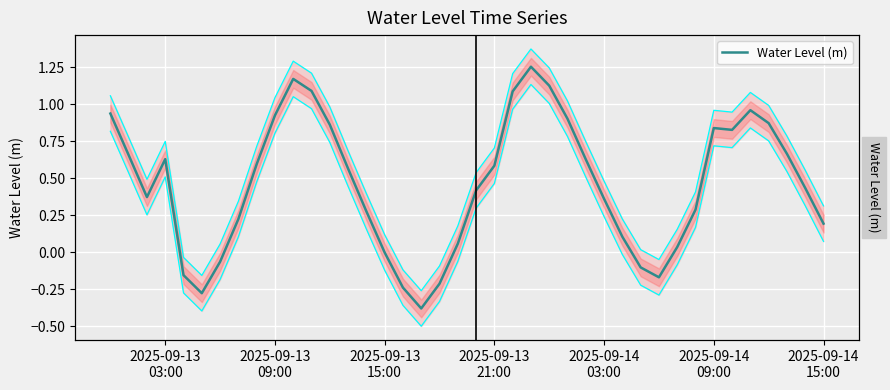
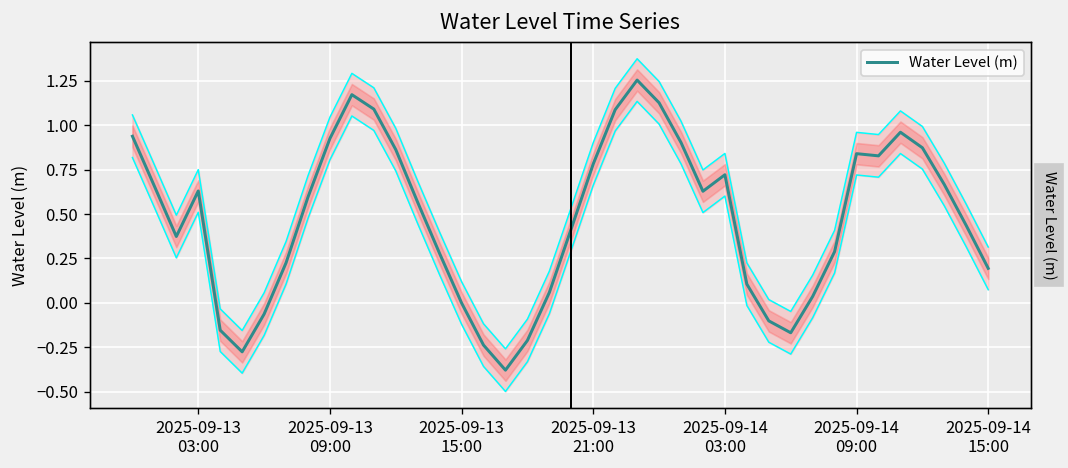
  {
    "Water Level (m)": {
      "2025-09-13 03:00": 0.63,
      "2025-09-13 09:00": 0.93,
      "2025-09-13 15:00": 0.00,
-     "2025-09-13 21:00": 0.59,
-     "2025-09-14 03:00": 0.36,
+     "2025-09-13 21:00": 0.78,
+     "2025-09-14 03:00": 0.72,
      "2025-09-14 09:00": 0.84,
      "2025-09-14 15:00": 0.19
    }
  }
